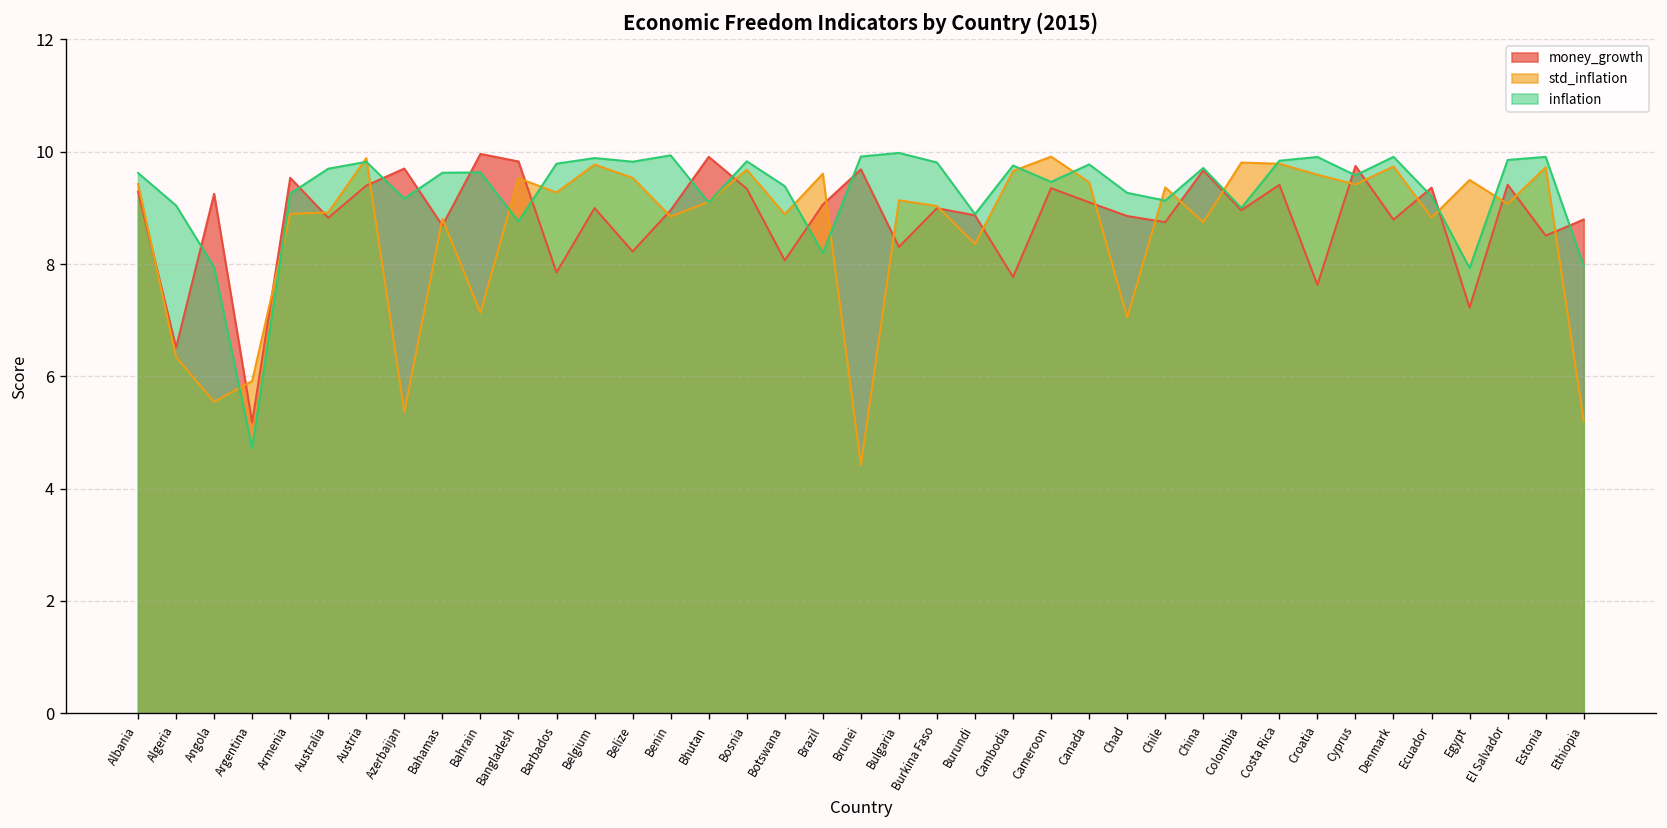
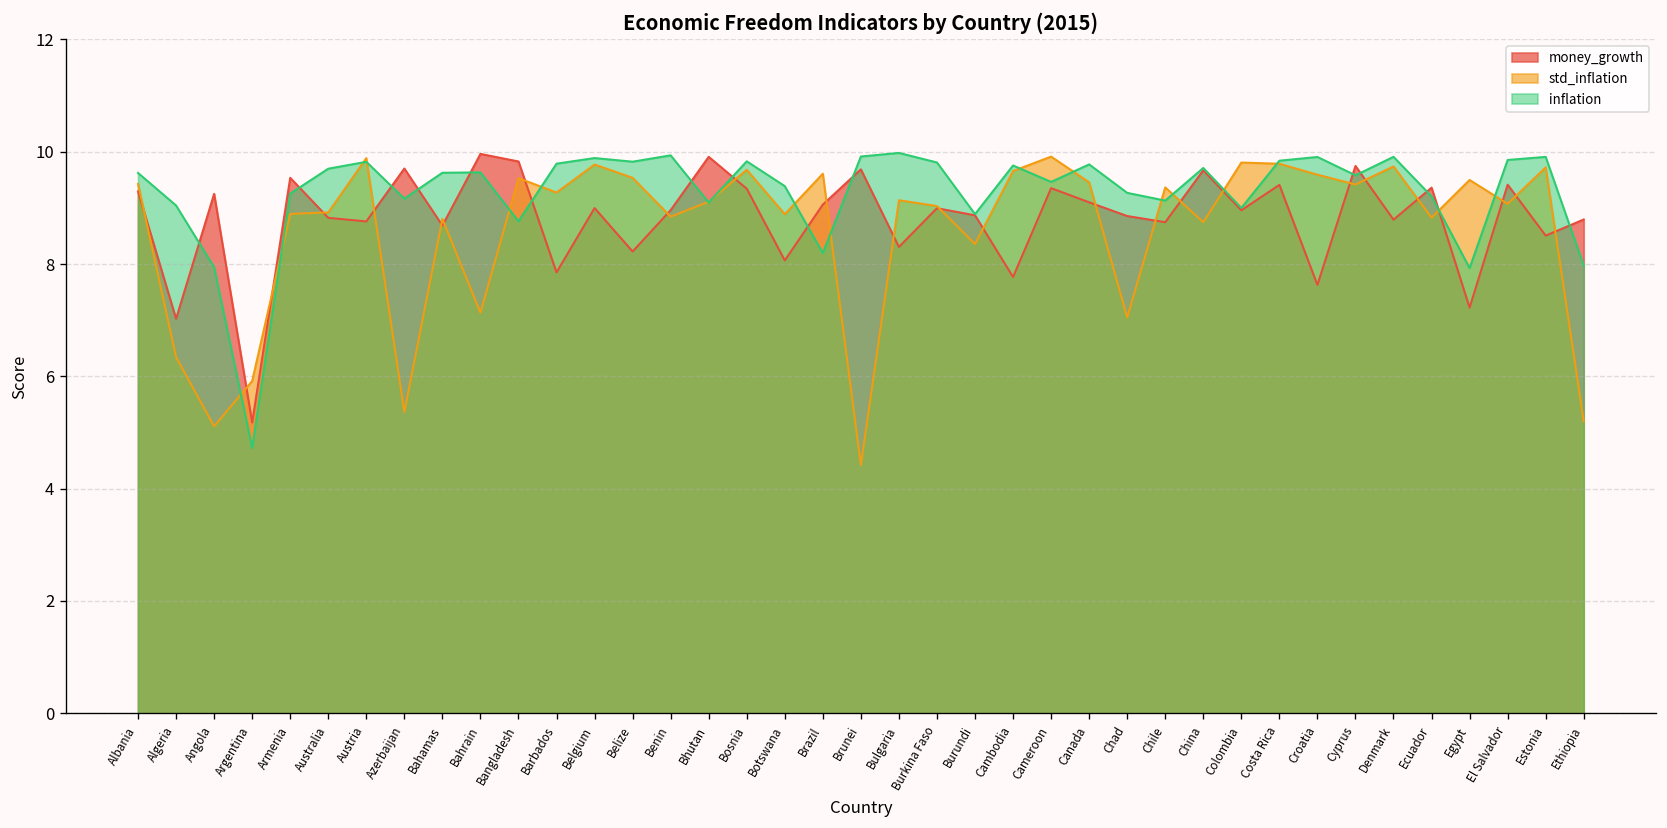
  {
    "money_growth": {
      "Albania": 9.3,
-     "Algeria": 6.5,
+     "Algeria": 7.0,
      "Angola": 9.3,
      "Argentina": 5.2,
      "Armenia": 9.5,
      "Australia": 8.8,
-     "Austria": 9.4,
+     "Austria": 8.8,
      "Azerbaijan": 9.7,
      "Bahamas": 8.7,
      "Bahrain": 10.0,
      "Bangladesh": 9.8,
      "Barbados": 7.9,
      "Belgium": 9.0,
      "Belize": 8.2,
      "Benin": 9.0,
      "Bhutan": 9.9,
      "Bosnia": 9.3,
      "Botswana": 8.1,
      "Brazil": 9.1,
      "Brunei": 9.7,
      "Bulgaria": 8.3,
      "Cambodia": 7.8,
      "Cameroon": 9.4,
      "Canada": 9.1,
      "Chad": 8.9,
      "Chile": 8.7,
      "Costa Rica": 9.4,
      "Croatia": 7.6,
      "Cyprus": 9.7,
      "Denmark": 8.8,
      "Ecuador": 9.4,
      "Egypt": 7.2,
      "El Salvador": 9.4,
      "Estonia": 8.5,
      "Ethiopia": 8.8
    },
    "std_inflation": {
      "Albania": 9.4,
      "Algeria": 6.3,
-     "Angola": 5.5,
+     "Angola": 5.1,
      "Argentina": 5.9,
      "Armenia": 8.9,
      "Australia": 8.9,
      "Austria": 9.9,
      "Azerbaijan": 5.4,
      "Bahamas": 8.8,
      "Bahrain": 7.1,
      "Bangladesh": 9.5,
      "Barbados": 9.3,
      "Belgium": 9.8,
      "Belize": 9.5,
      "Benin": 8.8,
      "Bosnia": 9.7,
      "Botswana": 8.9,
      "Brazil": 9.6,
      "Brunei": 4.4,
      "Bulgaria": 9.1,
      "Burundi": 8.4,
      "Cambodia": 9.7,
      "Cameroon": 9.9,
      "Canada": 9.5,
      "Chad": 7.0,
      "Chile": 9.4,
      "China": 8.7,
      "Colombia": 9.8,
      "Croatia": 9.6,
      "Cyprus": 9.4,
      "Denmark": 9.7,
      "Ecuador": 8.8,
      "Egypt": 9.5,
      "El Salvador": 9.1,
      "Estonia": 9.7,
      "Ethiopia": 5.2
    },
    "inflation": {
      "Albania": 9.6,
      "Algeria": 9.0,
      "Angola": 7.9,
      "Argentina": 4.7,
      "Armenia": 9.3,
      "Australia": 9.7,
      "Austria": 9.8,
      "Azerbaijan": 9.2,
      "Bahamas": 9.6,
      "Bahrain": 9.6,
      "Bangladesh": 8.8,
      "Barbados": 9.8,
      "Belgium": 9.9,
      "Belize": 9.8,
      "Benin": 9.9,
      "Bosnia": 9.8,
      "Botswana": 9.4,
      "Brazil": 8.2,
      "Brunei": 9.9,
      "Bulgaria": 10.0,
      "Burkina Faso": 9.8,
      "Cambodia": 9.8,
      "Cameroon": 9.5,
      "Canada": 9.8,
      "Chad": 9.3,
      "Chile": 9.1,
      "Croatia": 9.9,
      "Cyprus": 9.6,
      "Denmark": 9.9,
      "Ecuador": 9.2,
      "Egypt": 7.9,
      "El Salvador": 9.9,
      "Estonia": 9.9,
      "Ethiopia": 8.0
    }
  }
